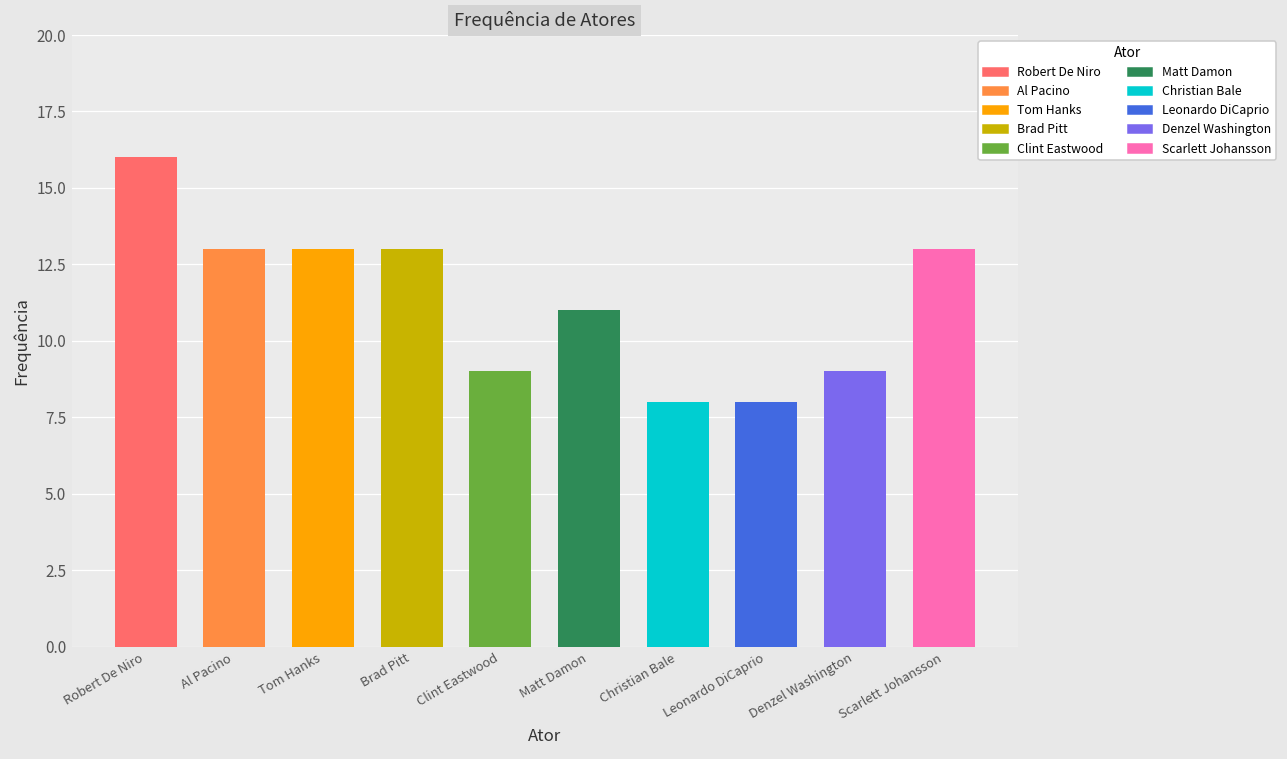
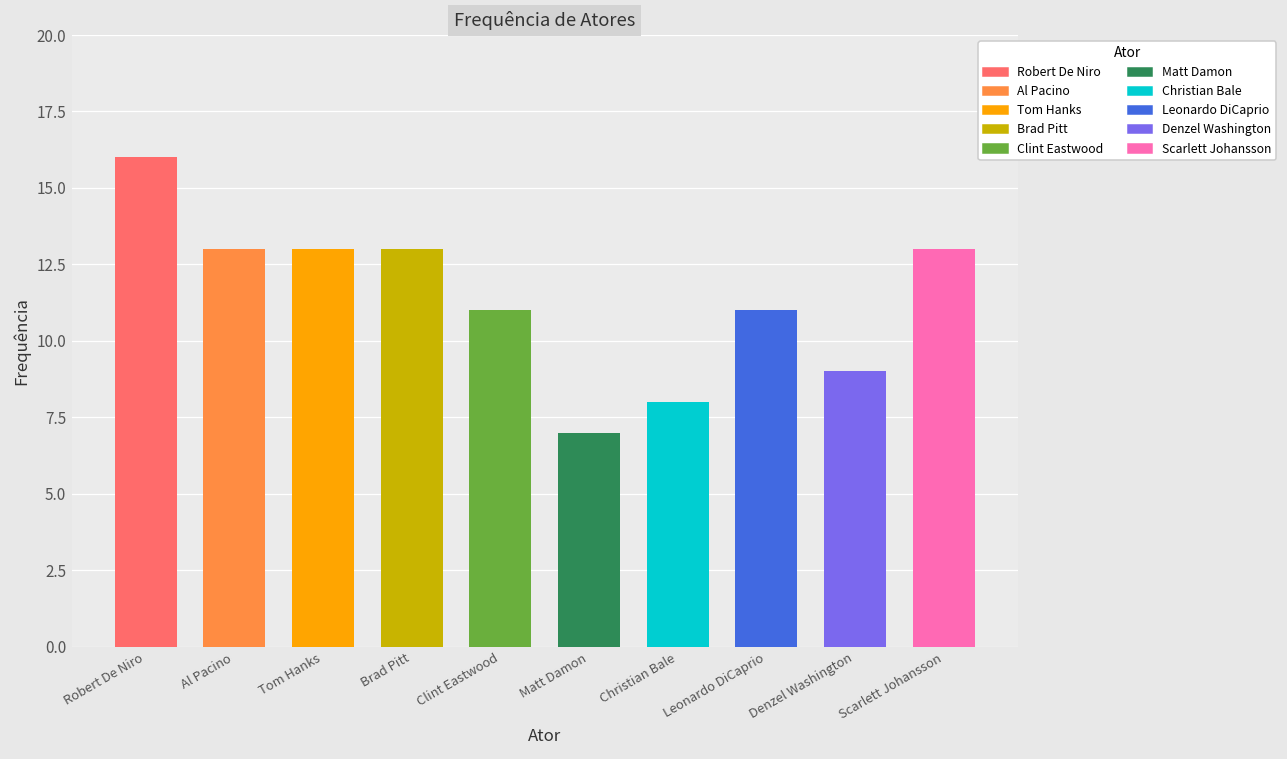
  {
    "Robert De Niro": 16,
    "Al Pacino": 13,
    "Tom Hanks": 13,
    "Brad Pitt": 13,
-   "Clint Eastwood": 9,
-   "Matt Damon": 11,
+   "Clint Eastwood": 11,
+   "Matt Damon": 7,
    "Christian Bale": 8,
-   "Leonardo DiCaprio": 8,
+   "Leonardo DiCaprio": 11,
    "Denzel Washington": 9,
    "Scarlett Johansson": 13
  }
